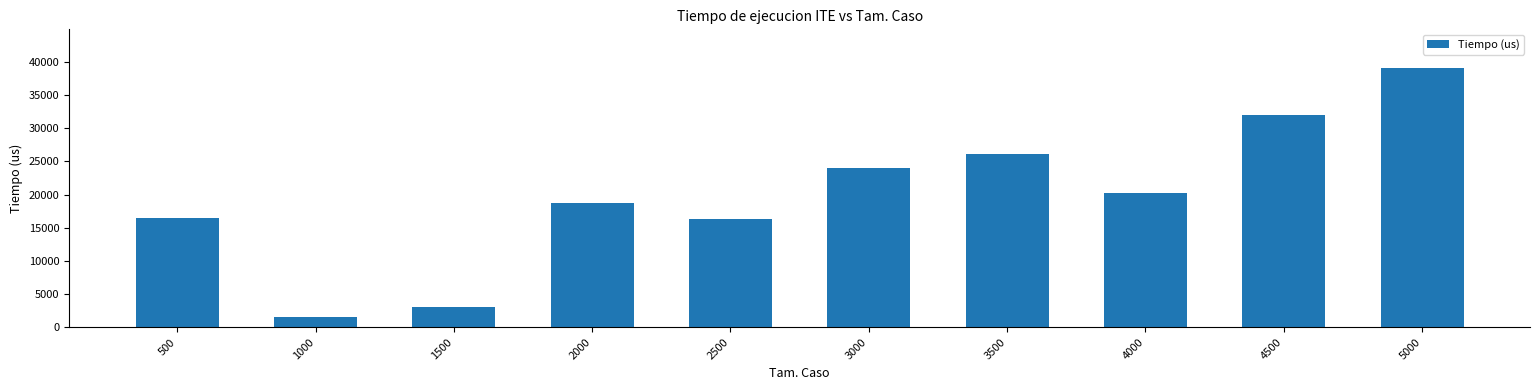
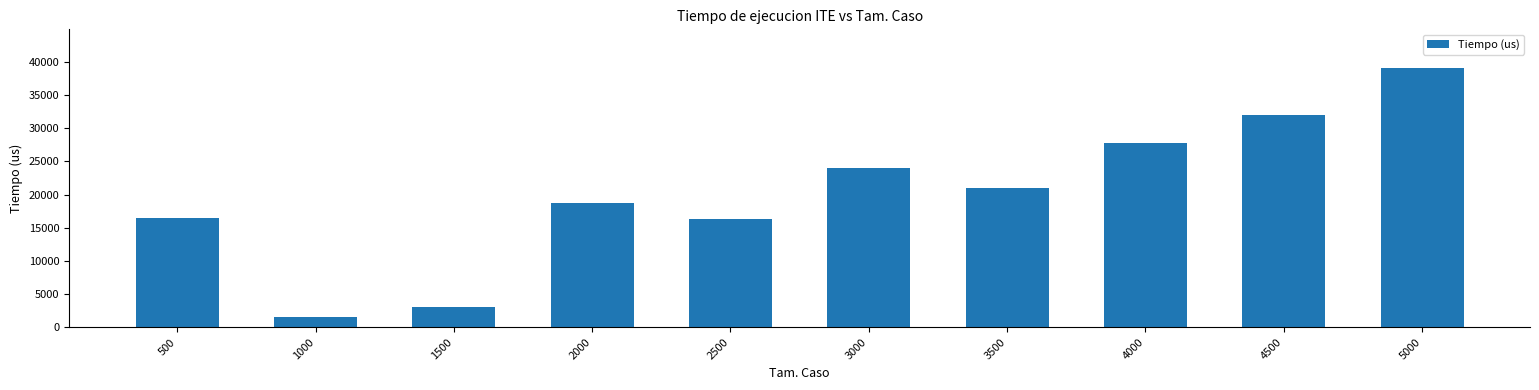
  {
    "500": 16000,
    "1000": 2000,
    "1500": 3000,
    "2000": 19000,
    "2500": 16000,
    "3000": 24000,
-   "3500": 26000,
-   "4000": 20000,
+   "3500": 21000,
+   "4000": 28000,
    "4500": 32000,
    "5000": 39000
  }
